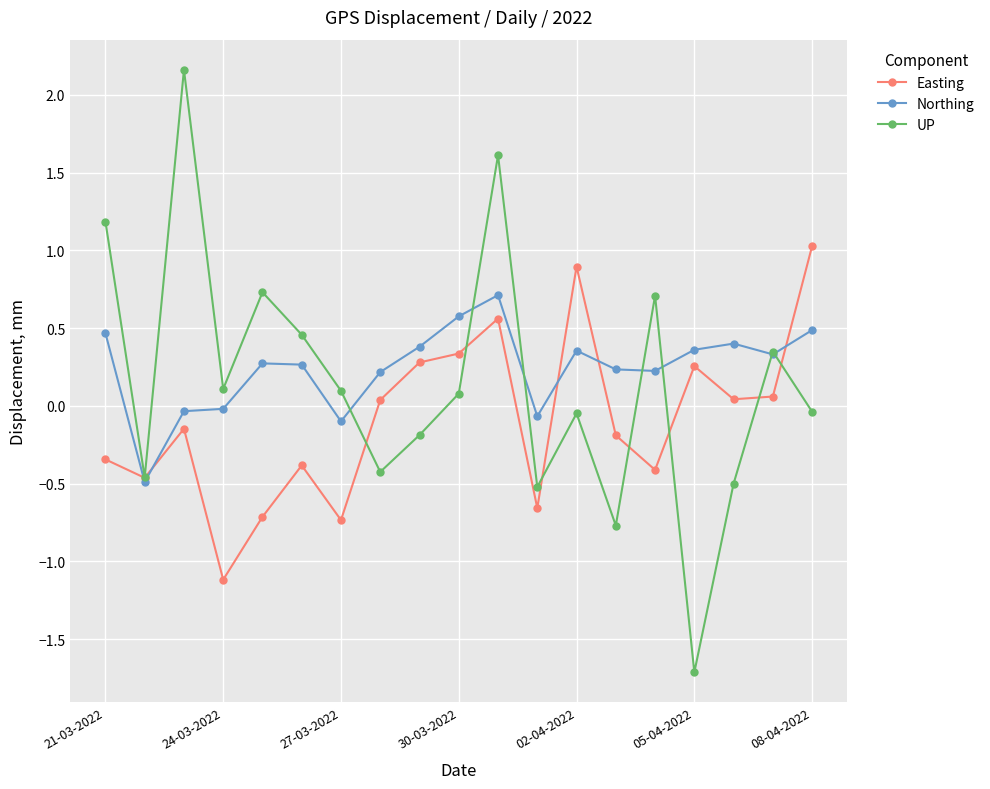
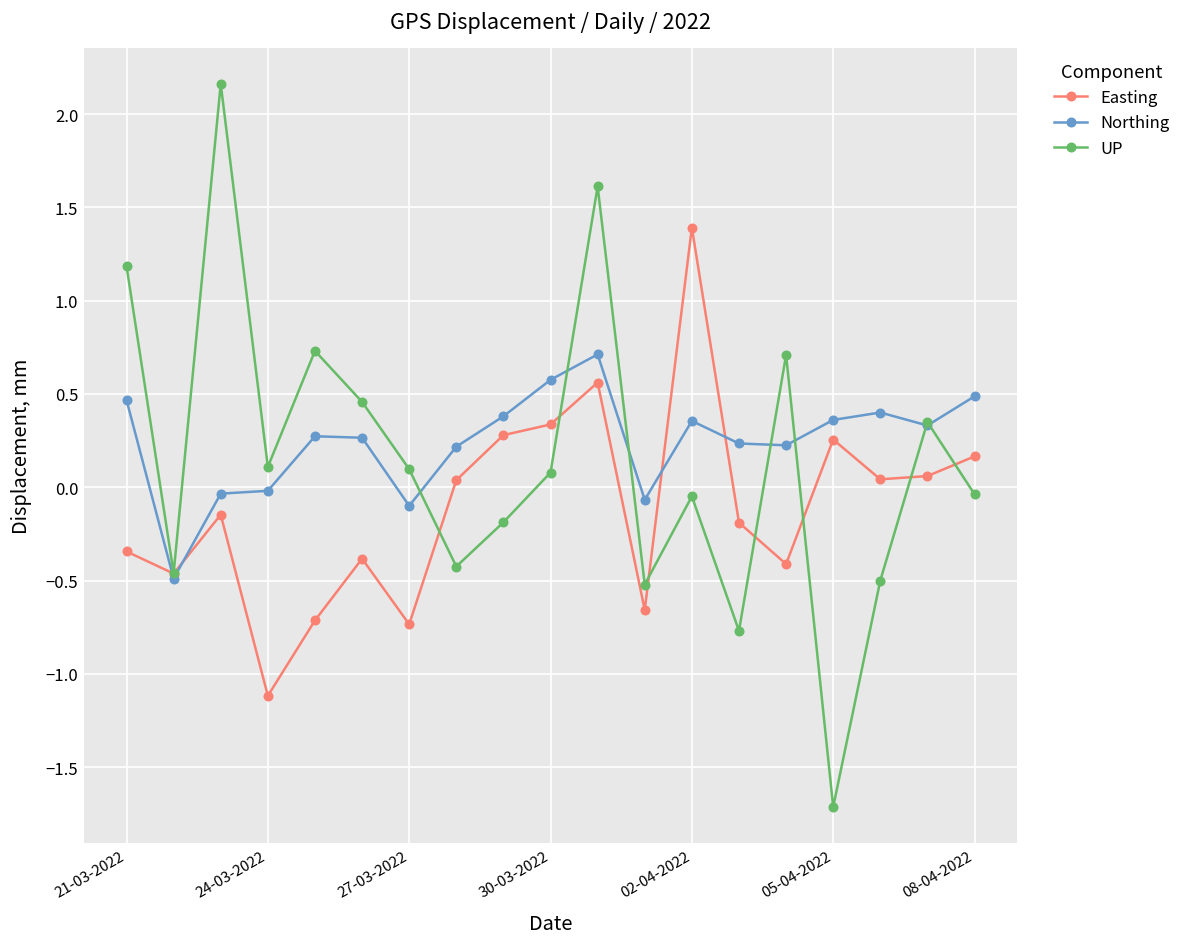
  {
    "Easting": {
      "21-03-2022": -0.34,
      "24-03-2022": -1.12,
      "27-03-2022": -0.73,
      "30-03-2022": 0.34,
-     "02-04-2022": 0.90,
+     "02-04-2022": 1.39,
      "05-04-2022": 0.26,
-     "08-04-2022": 1.03
+     "08-04-2022": 0.17
    },
    "Northing": {
      "21-03-2022": 0.47,
      "24-03-2022": -0.02,
      "27-03-2022": -0.10,
      "30-03-2022": 0.58,
      "02-04-2022": 0.36,
      "05-04-2022": 0.36,
      "08-04-2022": 0.49
    },
    "UP": {
      "21-03-2022": 1.19,
      "24-03-2022": 0.11,
      "27-03-2022": 0.10,
      "30-03-2022": 0.08,
      "02-04-2022": -0.05,
      "05-04-2022": -1.71,
      "08-04-2022": -0.04
    }
  }
